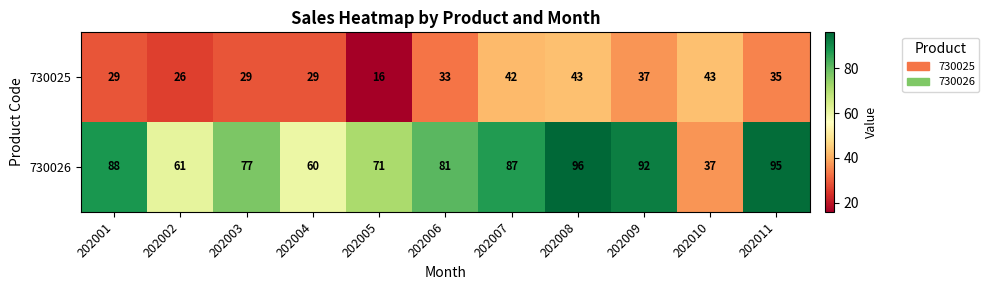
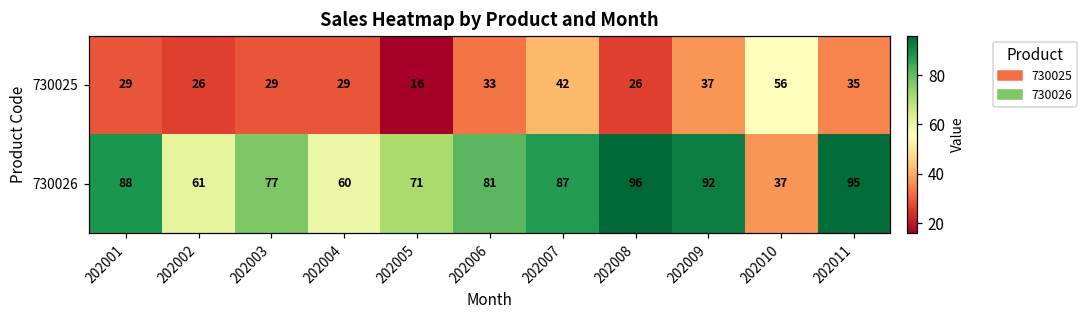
  {
    "730025": {
      "202001": 29,
      "202002": 26,
      "202003": 29,
      "202004": 29,
      "202005": 16,
      "202006": 33,
      "202007": 42,
-     "202008": 43,
+     "202008": 26,
      "202009": 37,
-     "202010": 43,
+     "202010": 56,
      "202011": 35
    },
    "730026": {
      "202001": 88,
      "202002": 61,
      "202003": 77,
      "202004": 60,
      "202005": 71,
      "202006": 81,
      "202007": 87,
      "202008": 96,
      "202009": 92,
      "202010": 37,
      "202011": 95
    }
  }
